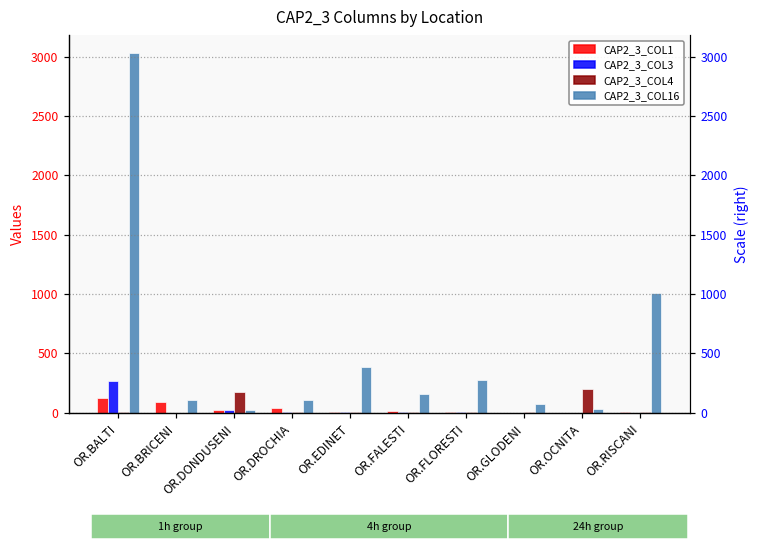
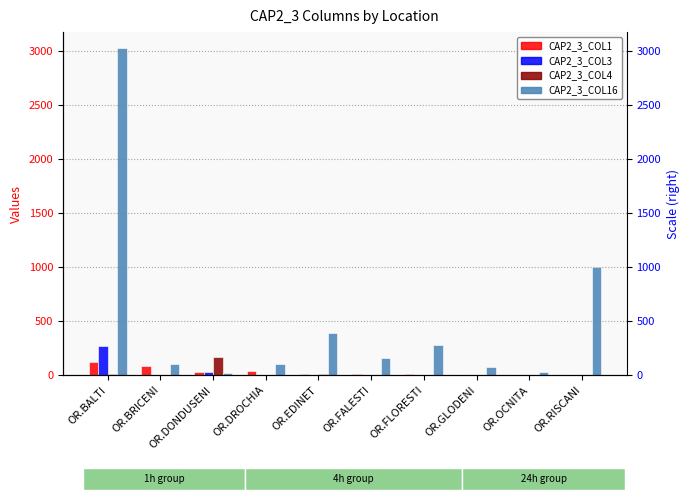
  {
    "CAP2_3_COL1": {
      "OR.BALTI": 120,
      "OR.BRICENI": 90,
      "OR.DONDUSENI": 20,
      "OR.DROCHIA": 40,
      "OR.GLODENI": 0
    },
    "CAP2_3_COL3": {
      "OR.BALTI": 270,
      "OR.BRICENI": 0,
      "OR.DONDUSENI": 20,
      "OR.GLODENI": 0
    },
    "CAP2_3_COL4": {
      "OR.BRICENI": 0,
      "OR.DONDUSENI": 170,
-     "OR.OCNITA": 200
+     "OR.OCNITA": 0
    },
    "CAP2_3_COL16": {
      "OR.BALTI": 3030,
      "OR.BRICENI": 110,
      "OR.DROCHIA": 100,
      "OR.EDINET": 390,
      "OR.FALESTI": 160,
      "OR.FLORESTI": 280,
      "OR.GLODENI": 70,
      "OR.OCNITA": 30,
      "OR.RISCANI": 1010
    }
  }
